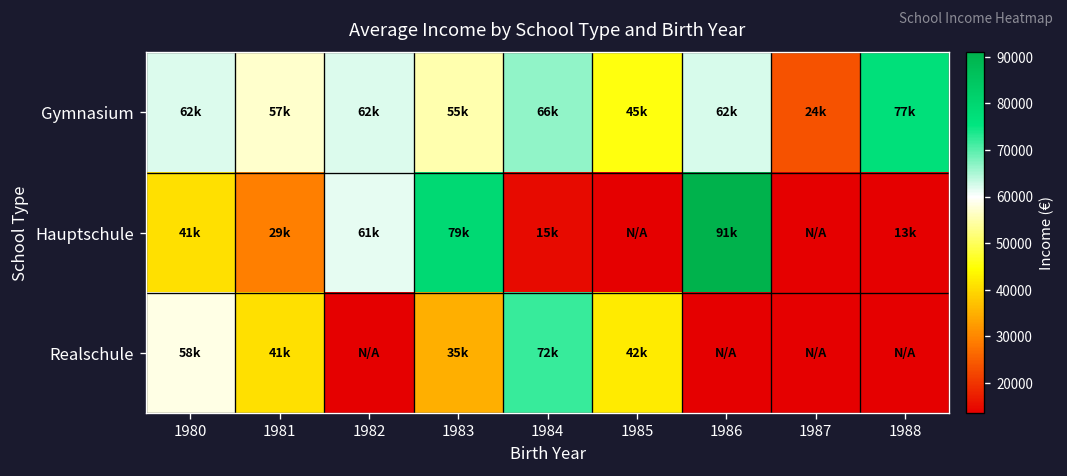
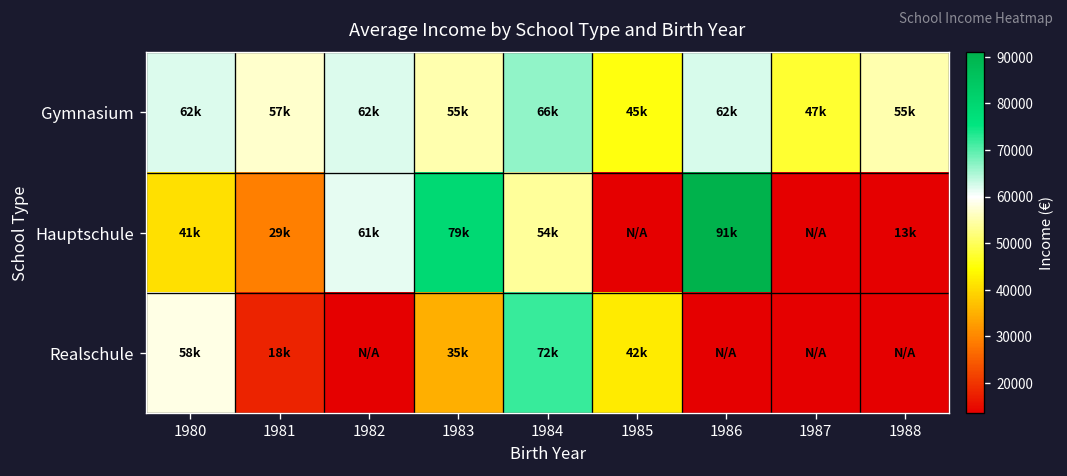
  {
    "Gymnasium": {
      "1980": "62k",
      "1981": "57k",
      "1982": "62k",
      "1983": "55k",
      "1984": "66k",
      "1985": "45k",
      "1986": "62k",
-     "1987": "24k",
-     "1988": "77k"
+     "1987": "47k",
+     "1988": "55k"
    },
    "Hauptschule": {
      "1980": "41k",
      "1981": "29k",
      "1982": "61k",
      "1983": "79k",
-     "1984": "15k",
+     "1984": "54k",
      "1986": "91k",
      "1988": "13k"
    },
    "Realschule": {
      "1980": "58k",
-     "1981": "41k",
+     "1981": "18k",
      "1983": "35k",
      "1984": "72k",
      "1985": "42k"
    }
  }
